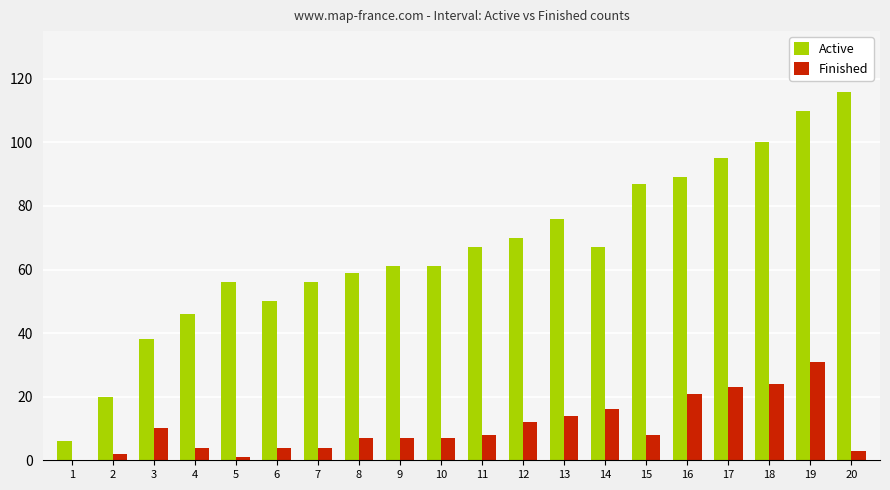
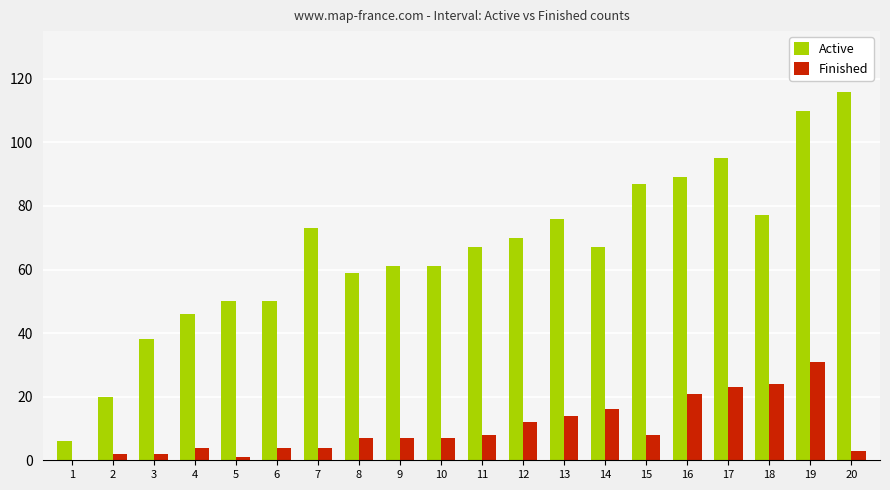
  {
    "Active": {
      "1": 6,
      "2": 20,
      "3": 38,
      "4": 46,
-     "5": 56,
+     "5": 50,
      "6": 50,
-     "7": 56,
+     "7": 73,
      "8": 59,
      "9": 61,
      "10": 61,
      "11": 67,
      "12": 70,
      "13": 76,
      "14": 67,
      "15": 87,
      "16": 89,
      "17": 95,
-     "18": 100,
+     "18": 77,
      "19": 110,
      "20": 116
    },
    "Finished": {
      "1": 0,
      "2": 2,
-     "3": 10,
+     "3": 2,
      "4": 4,
      "5": 1,
      "6": 4,
      "7": 4,
      "8": 7,
      "9": 7,
      "10": 7,
      "11": 8,
      "12": 12,
      "13": 14,
      "14": 16,
      "15": 8,
      "16": 21,
      "17": 23,
      "18": 24,
      "19": 31,
      "20": 3
    }
  }
